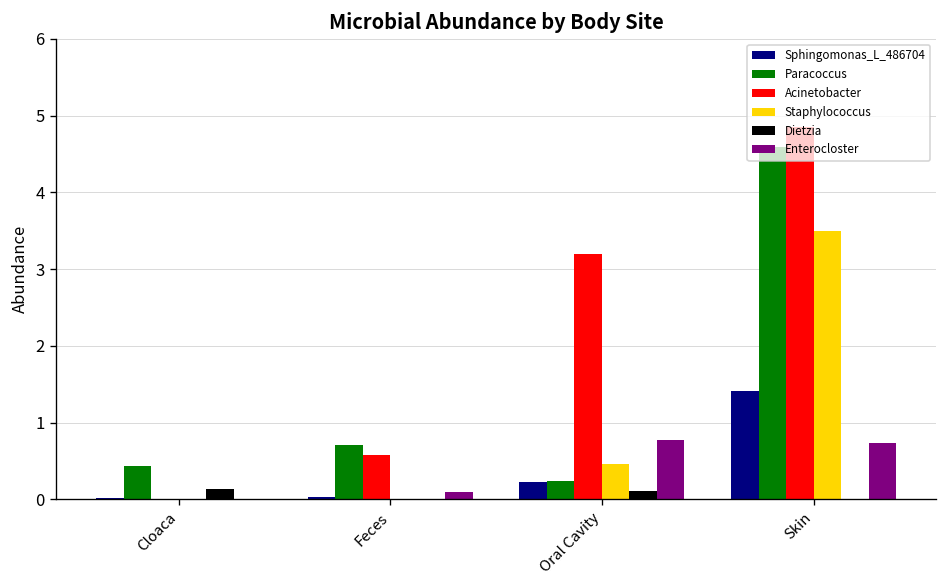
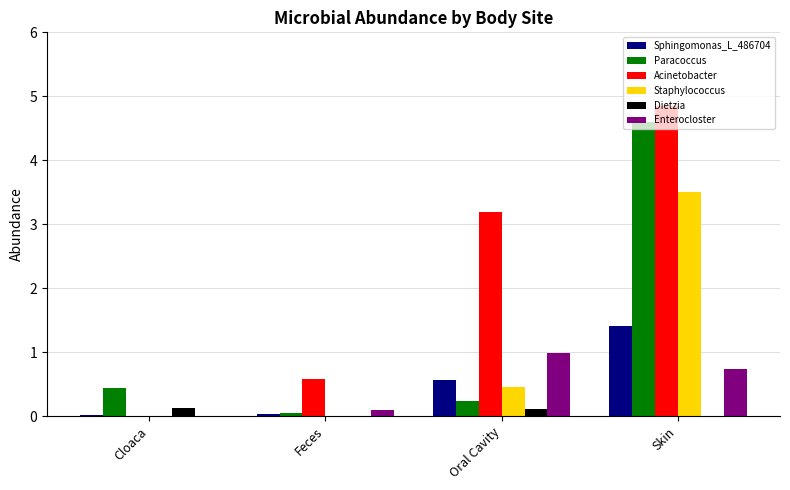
  {
    "Sphingomonas_L_486704": {
-     "Oral Cavity": 0.2,
+     "Oral Cavity": 0.6,
      "Skin": 1.4
    },
    "Paracoccus": {
      "Cloaca": 0.4,
-     "Feces": 0.7,
+     "Feces": 0.0,
      "Oral Cavity": 0.2
    },
    "Acinetobacter": {
      "Cloaca": 0.0,
      "Feces": 0.6,
      "Oral Cavity": 3.2
    },
    "Staphylococcus": {
      "Cloaca": 0.0,
      "Oral Cavity": 0.5,
      "Skin": 3.5
    },
    "Dietzia": {
      "Cloaca": 0.1,
      "Feces": 0.0,
      "Oral Cavity": 0.1
    },
    "Enterocloster": {
      "Cloaca": 0.0,
      "Feces": 0.1,
-     "Oral Cavity": 0.8,
+     "Oral Cavity": 1.0,
      "Skin": 0.7
    }
  }
